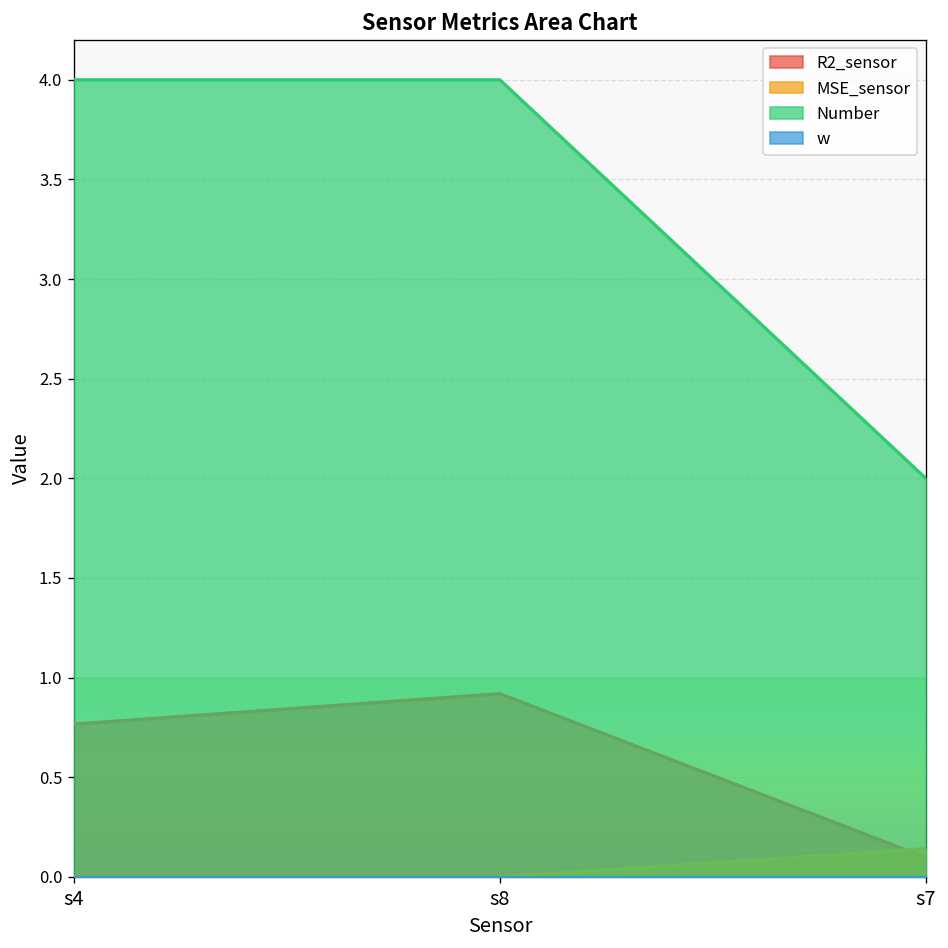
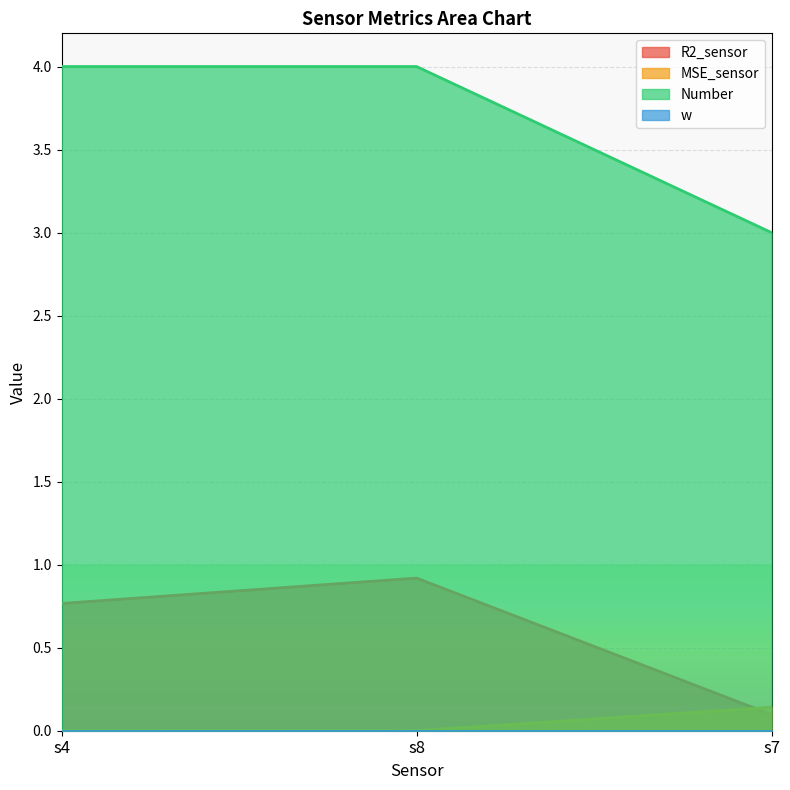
  {
    "R2_sensor": {
      "s4": 0.77,
      "s8": 0.92,
      "s7": 0.10
    },
    "MSE_sensor": {
      "s7": 0.14
    },
    "Number": {
      "s4": 4,
      "s8": 4,
-     "s7": 2
+     "s7": 3
    },
    "w": {
      "s7": 0
    }
  }
